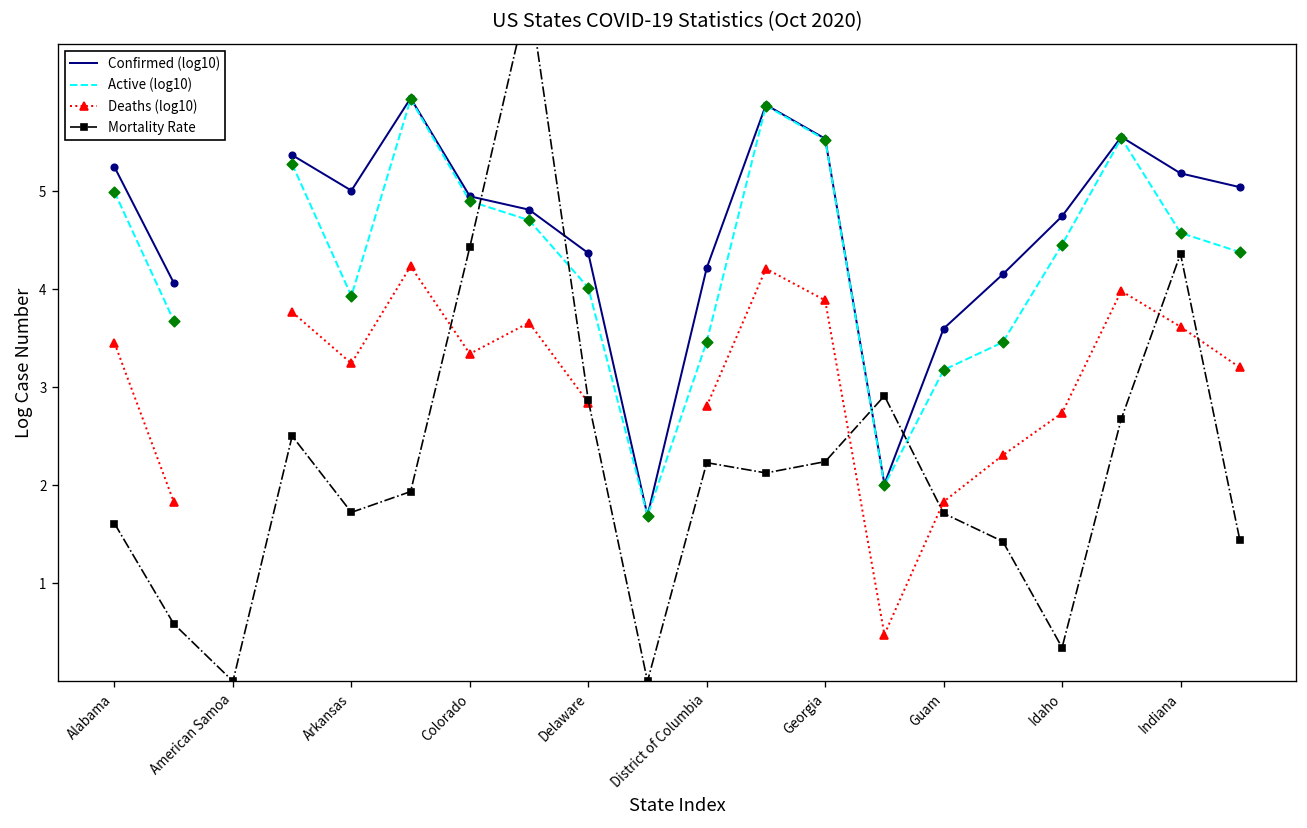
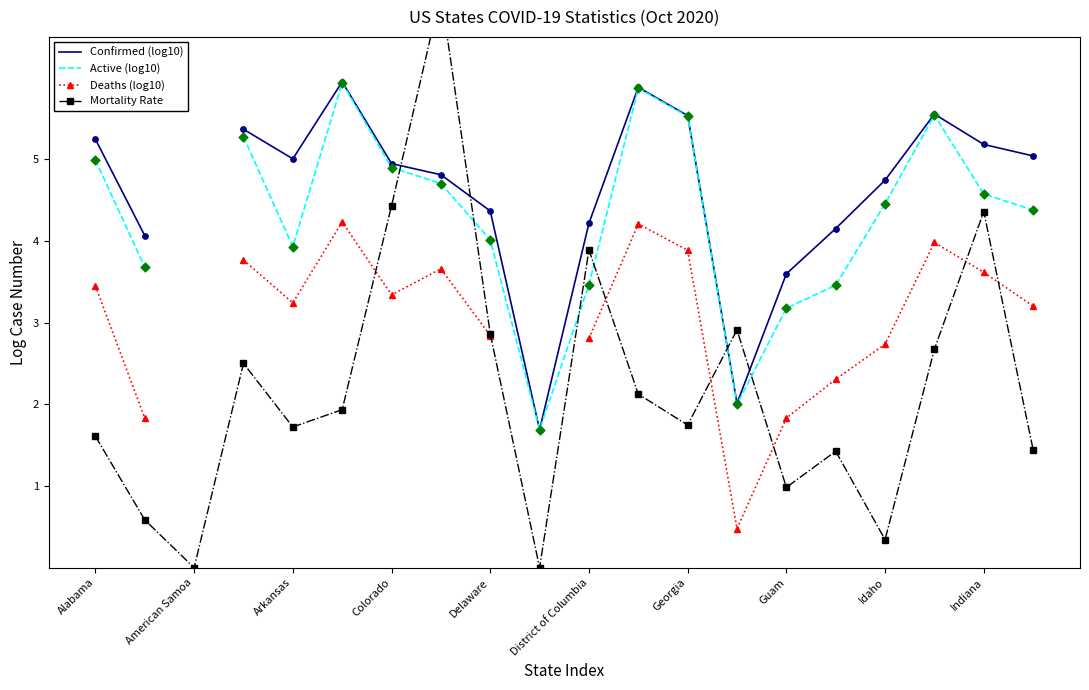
  {
    "Confirmed (log10)": {
      "Alabama": 5.2,
      "Arkansas": 5.0,
      "Colorado": 4.9,
      "Delaware": 4.4,
      "District of Columbia": 4.2,
      "Guam": 3.6,
      "Idaho": 4.7,
      "Indiana": 5.2
    },
    "Active (log10)": {
      "Alabama": 5.0,
      "Arkansas": 3.9,
      "Colorado": 4.9,
      "Delaware": 4.0,
      "District of Columbia": 3.5,
      "Guam": 3.2,
      "Idaho": 4.5,
      "Indiana": 4.6
    },
    "Deaths (log10)": {
      "Alabama": 3.5,
      "Arkansas": 3.2,
      "Colorado": 3.3,
      "District of Columbia": 2.8,
      "Georgia": 3.9,
      "Guam": 1.8,
      "Idaho": 2.7,
      "Indiana": 3.6
    },
    "Mortality Rate": {
      "Alabama": 1.6,
      "American Samoa": 0.0,
      "Arkansas": 1.7,
      "Colorado": 4.4,
-     "District of Columbia": 2.2,
-     "Georgia": 2.2,
-     "Guam": 1.7,
+     "District of Columbia": 3.9,
+     "Georgia": 1.7,
+     "Guam": 1.0,
      "Idaho": 0.3,
      "Indiana": 4.4
    }
  }
